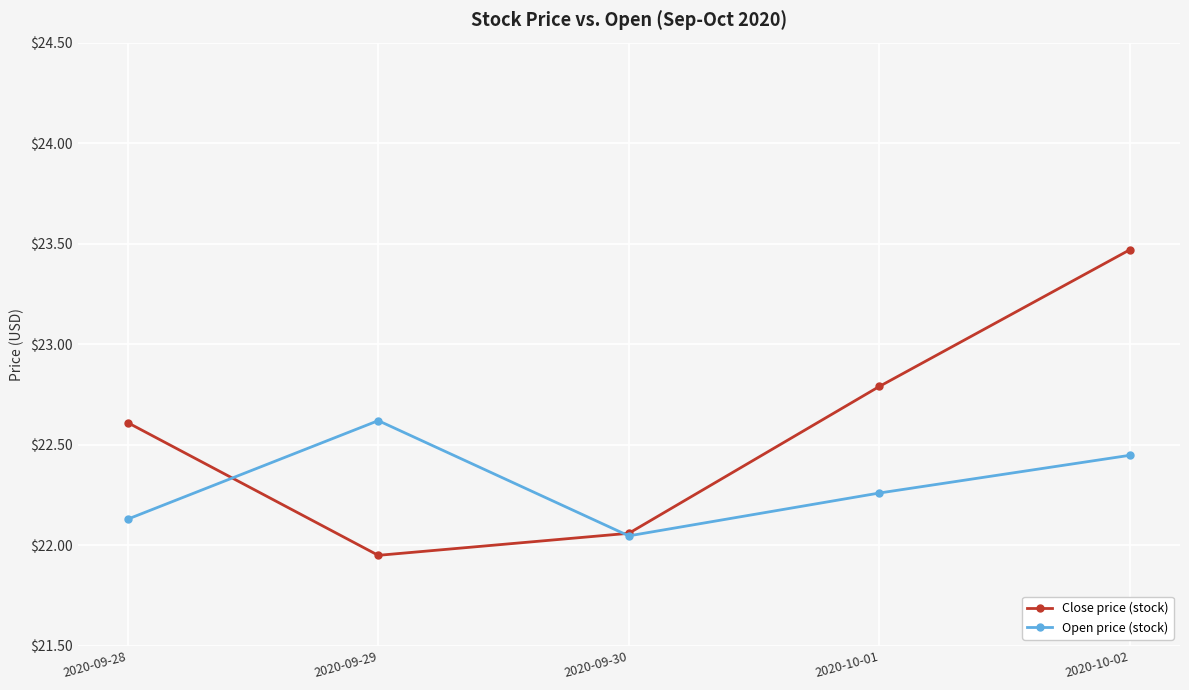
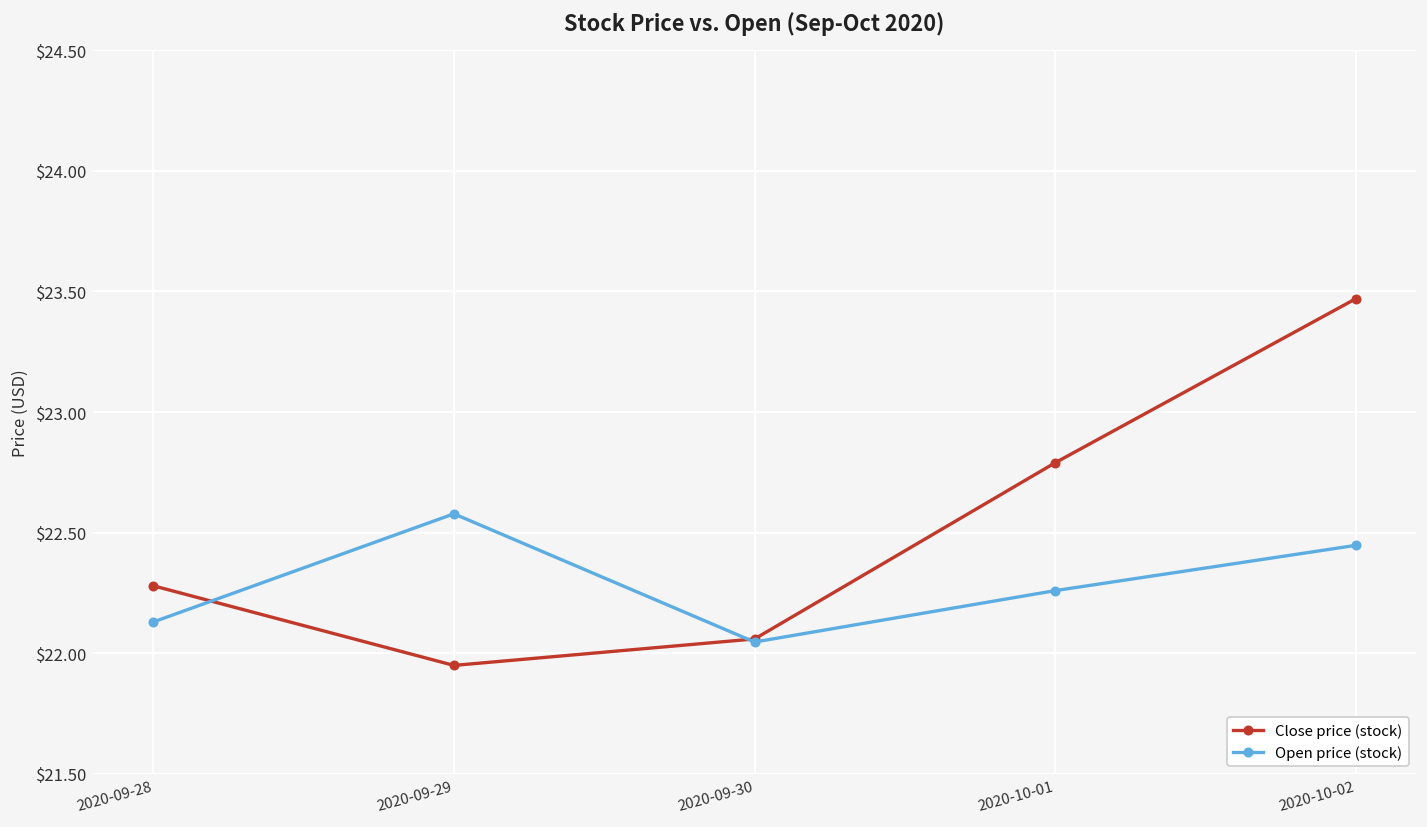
  {
    "Close price (stock)": {
-     "2020-09-28": "$22.61",
+     "2020-09-28": "$22.28",
      "2020-09-29": "$21.95",
      "2020-09-30": "$22.06",
      "2020-10-01": "$22.79",
      "2020-10-02": "$23.47"
    },
    "Open price (stock)": {
      "2020-09-28": "$22.13",
-     "2020-09-29": "$22.62",
+     "2020-09-29": "$22.58",
      "2020-09-30": "$22.05",
      "2020-10-01": "$22.26",
      "2020-10-02": "$22.45"
    }
  }
